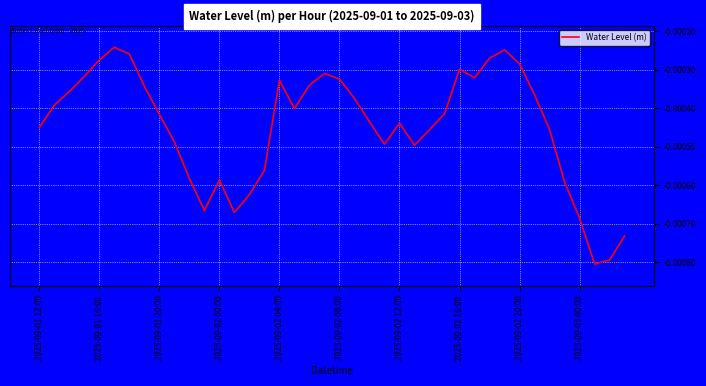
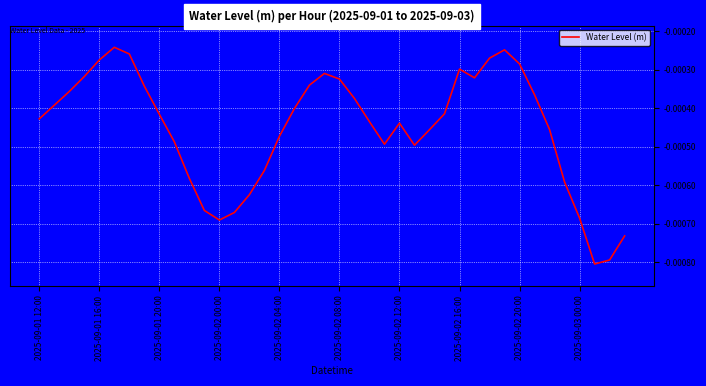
  {
-   "2025-09-01 12:00": -0.00045,
+   "2025-09-01 12:00": -0.00043,
    "2025-09-01 16:00": -0.00027,
    "2025-09-01 20:00": -0.00042,
-   "2025-09-02 00:00": -0.00059,
-   "2025-09-02 04:00": -0.00033,
+   "2025-09-02 00:00": -0.00069,
+   "2025-09-02 04:00": -0.00047,
    "2025-09-02 08:00": -0.00032,
    "2025-09-02 12:00": -0.00044,
    "2025-09-02 16:00": -0.00030,
    "2025-09-02 20:00": -0.00028,
    "2025-09-03 00:00": -0.00069
  }
